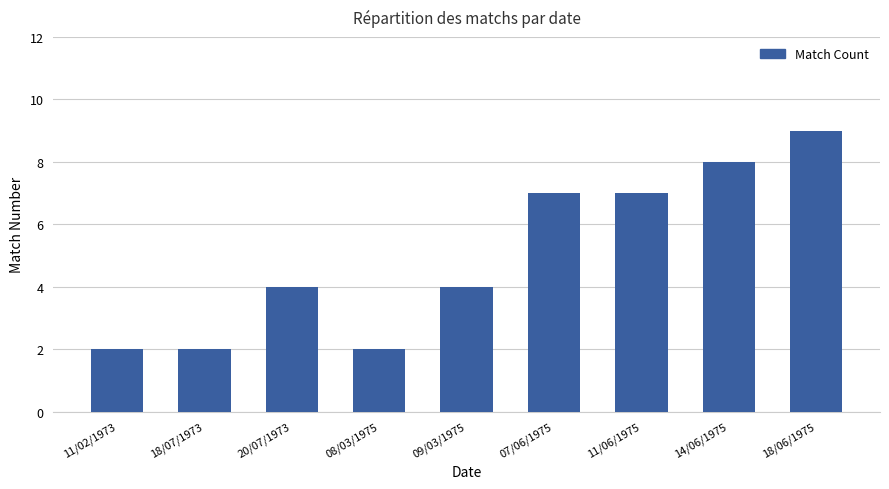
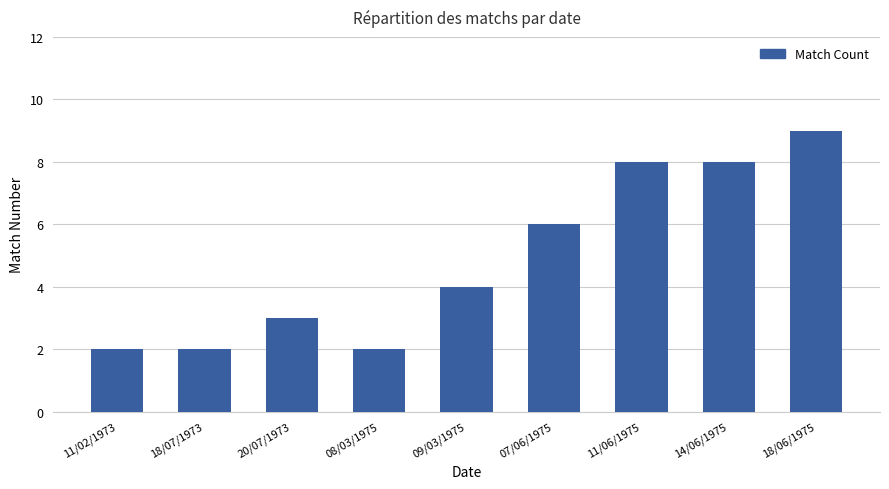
  {
    "11/02/1973": 2,
    "18/07/1973": 2,
-   "20/07/1973": 4,
+   "20/07/1973": 3,
    "08/03/1975": 2,
    "09/03/1975": 4,
-   "07/06/1975": 7,
-   "11/06/1975": 7,
+   "07/06/1975": 6,
+   "11/06/1975": 8,
    "14/06/1975": 8,
    "18/06/1975": 9
  }
